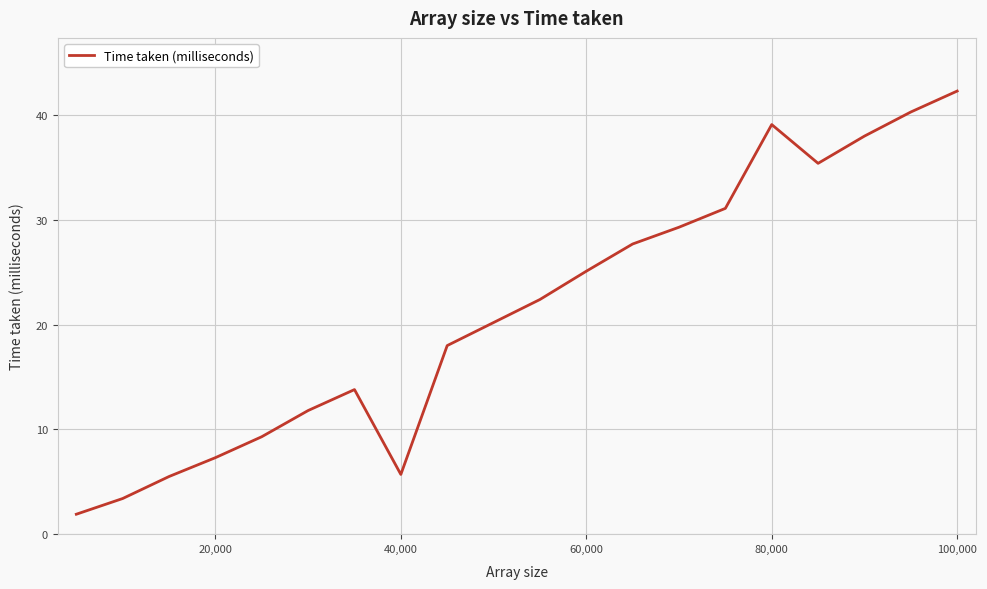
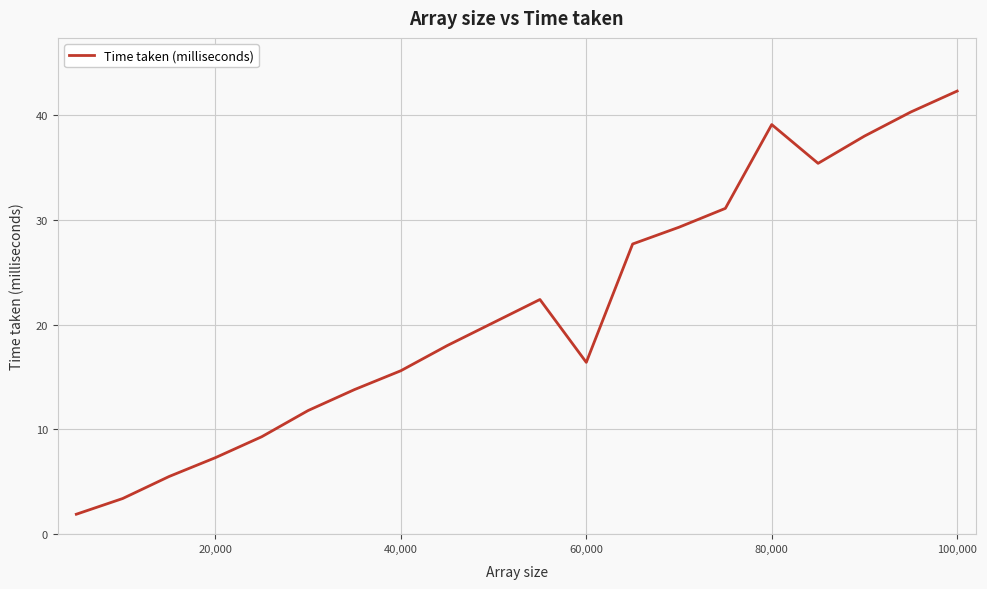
  {
    "20,000": 7.3,
-   "40,000": 5.7,
-   "60,000": 25.1,
+   "40,000": 15.6,
+   "60,000": 16.4,
    "80,000": 39.1,
    "100,000": 42.3
  }
